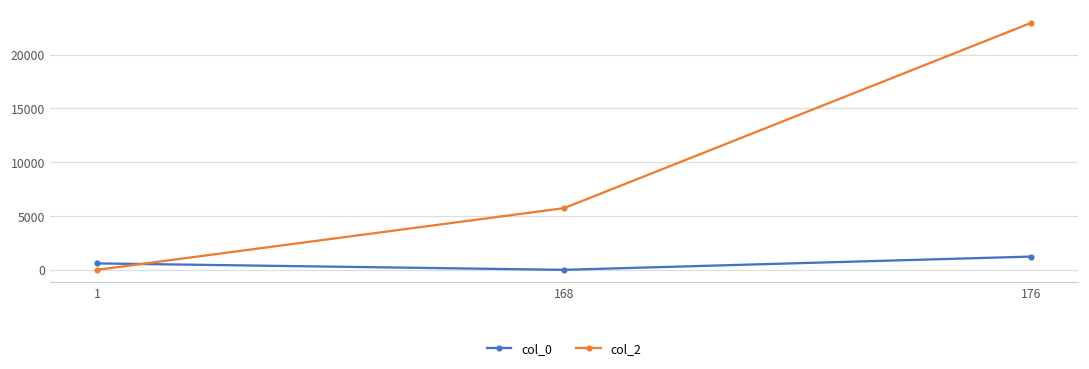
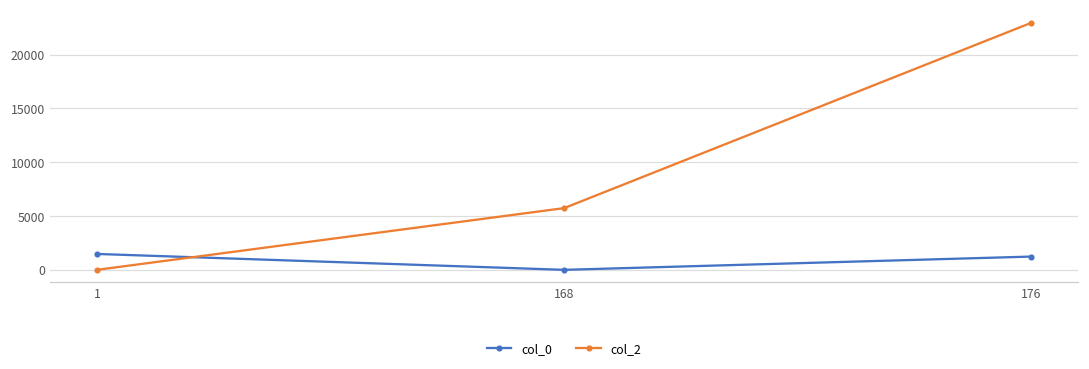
  {
    "col_0": {
-     "1": 600,
+     "1": 1500,
      "168": 0,
      "176": 1000
    },
    "col_2": {
      "1": 0,
      "168": 6000,
      "176": 23000
    }
  }
